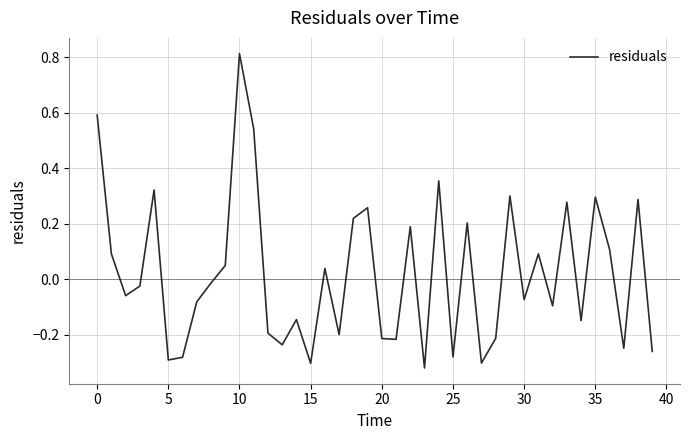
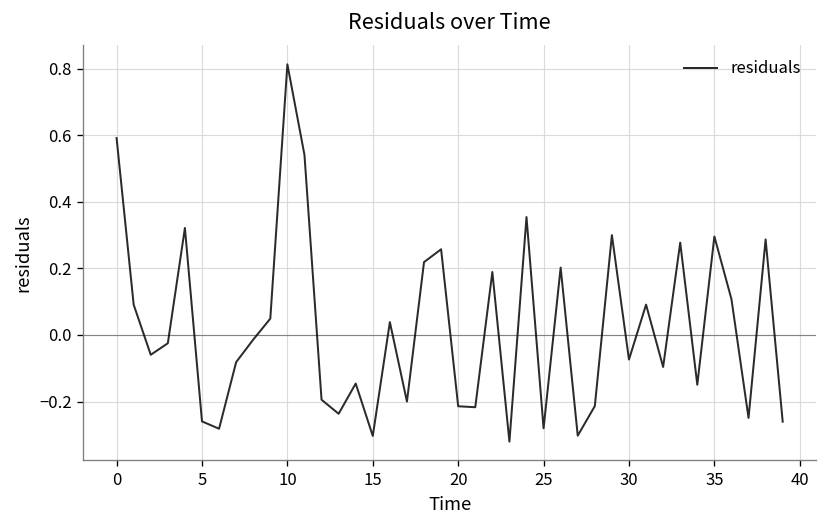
  {
    "0": 0.59,
-   "5": -0.29,
+   "5": -0.26,
    "10": 0.81,
    "15": -0.30,
    "20": -0.21,
    "25": -0.28,
    "30": -0.07,
    "35": 0.30
  }
